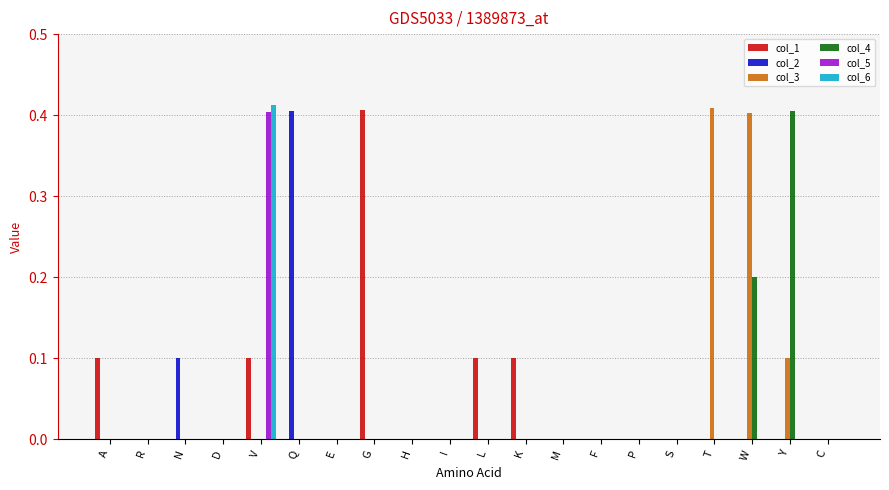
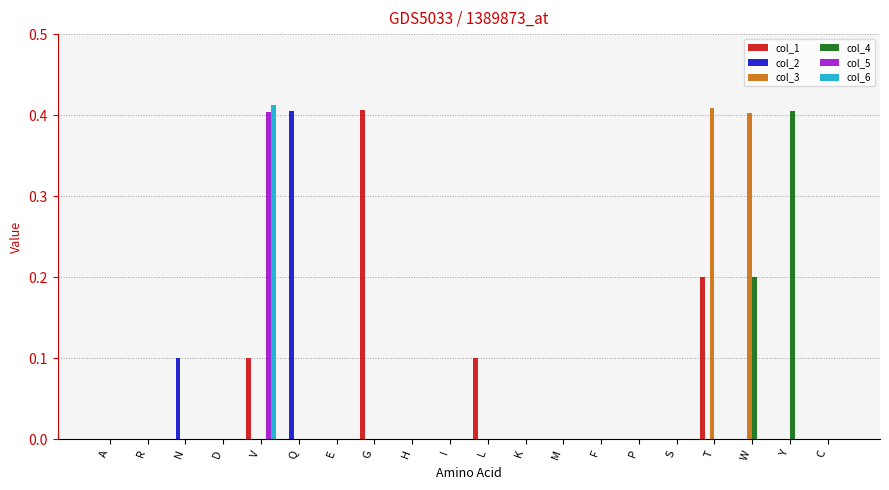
  {
    "col_1": {
-     "A": 0.1,
+     "A": 0.0,
      "R": 0.0,
      "N": 0.0,
      "D": 0.0,
      "V": 0.1,
      "Q": 0.0,
      "E": 0.0,
      "G": 0.41,
      "H": 0.0,
      "I": 0.0,
      "L": 0.1,
-     "K": 0.1,
+     "K": 0.0,
      "M": 0.0,
      "F": 0.0,
      "P": 0.0,
      "S": 0.0,
-     "T": 0.0,
+     "T": 0.2,
      "W": 0.0,
      "Y": 0.0,
      "C": 0.0
    },
    "col_2": {
      "A": 0.0,
      "R": 0.0,
      "N": 0.1,
      "D": 0.0,
      "V": 0.0,
      "Q": 0.40,
      "E": 0.0,
      "G": 0.0,
      "H": 0.0,
      "I": 0.0,
      "L": 0.0,
      "K": 0.0,
      "M": 0.0,
      "F": 0.0,
      "P": 0.0,
      "S": 0.0,
      "T": 0.0,
      "W": 0.0,
      "Y": 0.0,
      "C": 0.0
    },
    "col_3": {
      "A": 0.0,
      "R": 0.0,
      "N": 0.0,
      "D": 0.0,
      "V": 0.0,
      "Q": 0.0,
      "E": 0.0,
      "G": 0.0,
      "H": 0.0,
      "I": 0.0,
      "L": 0.0,
      "K": 0.0,
      "M": 0.0,
      "F": 0.0,
      "P": 0.0,
      "S": 0.0,
      "T": 0.41,
      "W": 0.4,
-     "Y": 0.1,
+     "Y": 0.0,
      "C": 0.0
    },
    "col_4": {
      "A": 0.0,
      "R": 0.0,
      "N": 0.0,
      "D": 0.0,
      "V": 0.0,
      "Q": 0.0,
      "E": 0.0,
      "G": 0.0,
      "H": 0.0,
      "I": 0.0,
      "L": 0.0,
      "K": 0.0,
      "M": 0.0,
      "F": 0.0,
      "P": 0.0,
      "S": 0.0,
      "T": 0.0,
      "W": 0.2,
      "Y": 0.41,
      "C": 0.0
    },
    "col_5": {
      "A": 0.0,
      "R": 0.0,
      "N": 0.0,
      "D": 0.0,
      "V": 0.40,
      "Q": 0.0,
      "E": 0.0,
      "G": 0.0,
      "H": 0.0,
      "I": 0.0,
      "L": 0.0,
      "K": 0.0,
      "M": 0.0,
      "F": 0.0,
      "P": 0.0,
      "S": 0.0,
      "T": 0.0,
      "W": 0.0,
      "Y": 0.0,
      "C": 0.0
    },
    "col_6": {
      "A": 0.0,
      "R": 0.0,
      "N": 0.0,
      "D": 0.0,
      "V": 0.41,
      "Q": 0.0,
      "E": 0.0,
      "G": 0.0,
      "H": 0.0,
      "I": 0.0,
      "L": 0.0,
      "K": 0.0,
      "M": 0.0,
      "F": 0.0,
      "P": 0.0,
      "S": 0.0,
      "T": 0.0,
      "W": 0.0,
      "Y": 0.0,
      "C": 0.0
    }
  }
